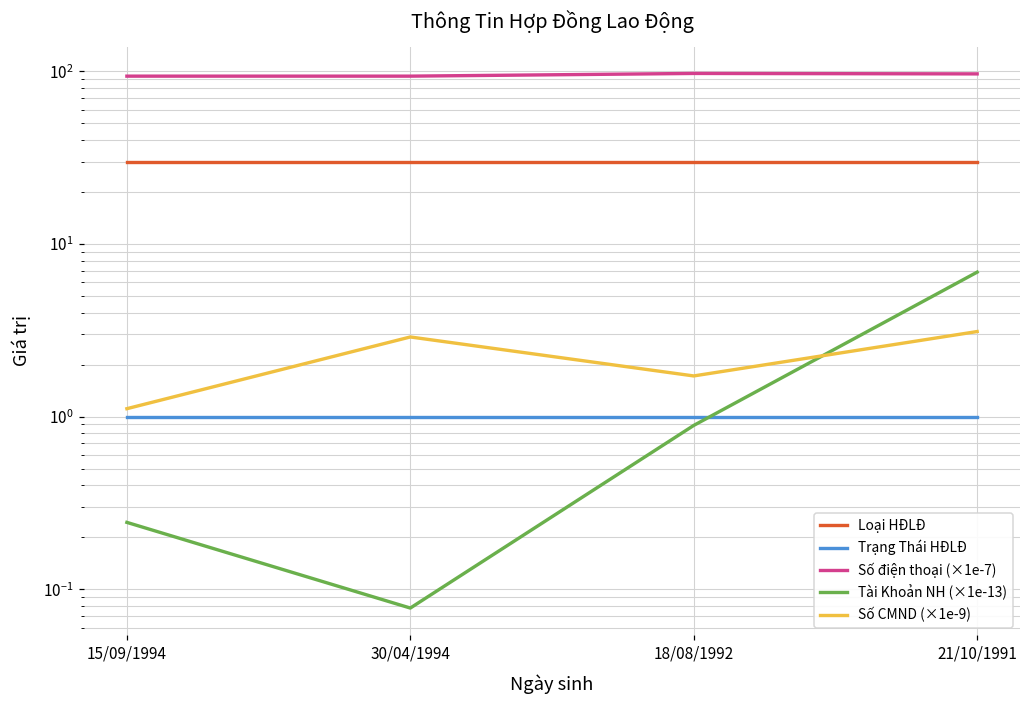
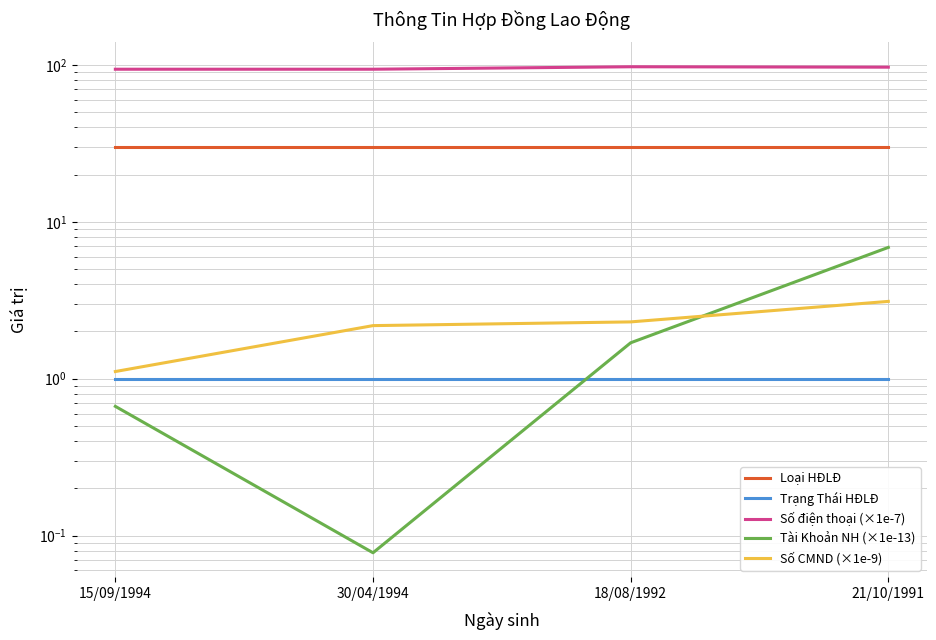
  {
    "Loại HĐLĐ": {
      "15/09/1994": 30,
      "30/04/1994": 30,
      "18/08/1992": 30,
      "21/10/1991": 30
    },
    "Trạng Thái HĐLĐ": {
      "15/09/1994": 1.0,
      "30/04/1994": 1.0,
      "18/08/1992": 1.0,
      "21/10/1991": 1.0
    },
    "Số điện thoại (×1e-7)": {
      "15/09/1994": 90,
      "30/04/1994": 90,
      "18/08/1992": 100,
      "21/10/1991": 100
    },
    "Tài Khoản NH (×1e-13)": {
-     "15/09/1994": 0.24,
+     "15/09/1994": 0.67,
      "30/04/1994": 0.08,
-     "18/08/1992": 0.9,
+     "18/08/1992": 1.7,
      "21/10/1991": 7
    },
    "Số CMND (×1e-9)": {
      "15/09/1994": 1.1,
-     "30/04/1994": 2.9,
-     "18/08/1992": 1.7,
+     "30/04/1994": 2.2,
+     "18/08/1992": 2.3,
      "21/10/1991": 3.1
    }
  }
